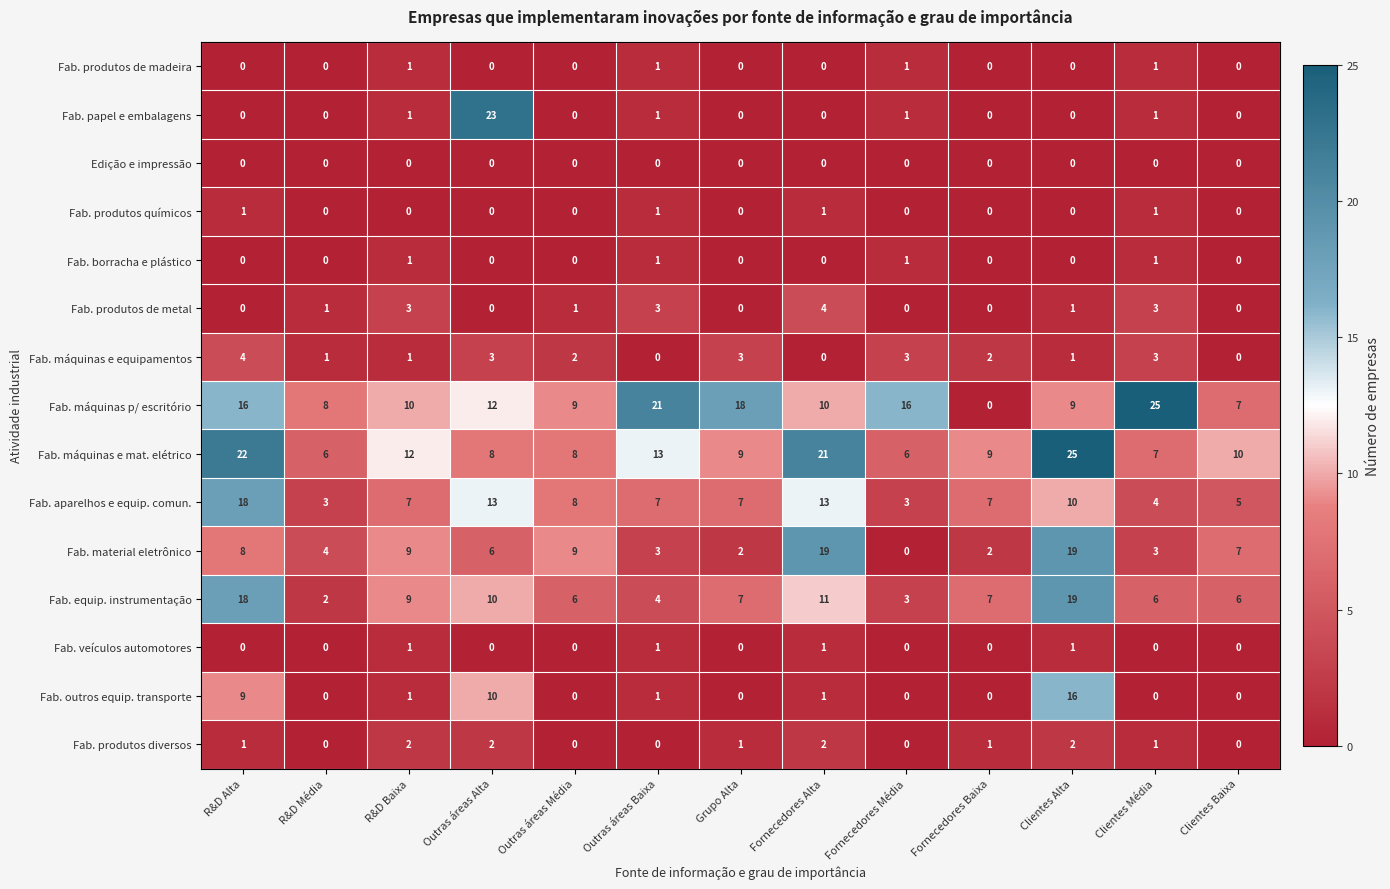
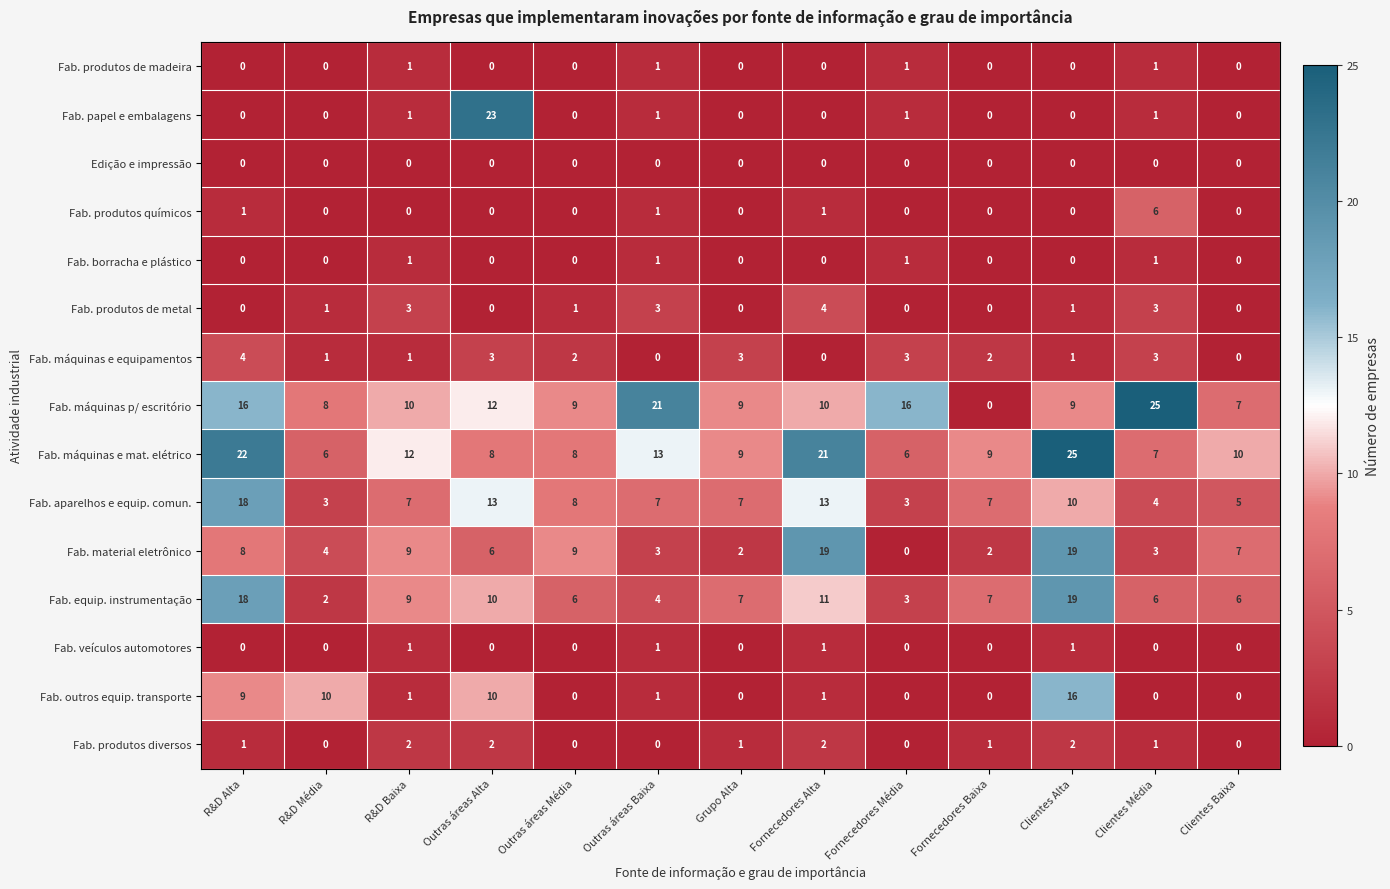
  {
    "Fab. produtos de madeira": {
      "R&D Alta": 0,
      "R&D Média": 0,
      "R&D Baixa": 1,
      "Outras áreas Alta": 0,
      "Outras áreas Média": 0,
      "Outras áreas Baixa": 1,
      "Grupo Alta": 0,
      "Fornecedores Alta": 0,
      "Fornecedores Média": 1,
      "Fornecedores Baixa": 0,
      "Clientes Alta": 0,
      "Clientes Média": 1,
      "Clientes Baixa": 0
    },
    "Fab. papel e embalagens": {
      "R&D Alta": 0,
      "R&D Média": 0,
      "R&D Baixa": 1,
      "Outras áreas Alta": 23,
      "Outras áreas Média": 0,
      "Outras áreas Baixa": 1,
      "Grupo Alta": 0,
      "Fornecedores Alta": 0,
      "Fornecedores Média": 1,
      "Fornecedores Baixa": 0,
      "Clientes Alta": 0,
      "Clientes Média": 1,
      "Clientes Baixa": 0
    },
    "Edição e impressão": {
      "R&D Alta": 0,
      "R&D Média": 0,
      "R&D Baixa": 0,
      "Outras áreas Alta": 0,
      "Outras áreas Média": 0,
      "Outras áreas Baixa": 0,
      "Grupo Alta": 0,
      "Fornecedores Alta": 0,
      "Fornecedores Média": 0,
      "Fornecedores Baixa": 0,
      "Clientes Alta": 0,
      "Clientes Média": 0,
      "Clientes Baixa": 0
    },
    "Fab. produtos químicos": {
      "R&D Alta": 1,
      "R&D Média": 0,
      "R&D Baixa": 0,
      "Outras áreas Alta": 0,
      "Outras áreas Média": 0,
      "Outras áreas Baixa": 1,
      "Grupo Alta": 0,
      "Fornecedores Alta": 1,
      "Fornecedores Média": 0,
      "Fornecedores Baixa": 0,
      "Clientes Alta": 0,
-     "Clientes Média": 1,
+     "Clientes Média": 6,
      "Clientes Baixa": 0
    },
    "Fab. borracha e plástico": {
      "R&D Alta": 0,
      "R&D Média": 0,
      "R&D Baixa": 1,
      "Outras áreas Alta": 0,
      "Outras áreas Média": 0,
      "Outras áreas Baixa": 1,
      "Grupo Alta": 0,
      "Fornecedores Alta": 0,
      "Fornecedores Média": 1,
      "Fornecedores Baixa": 0,
      "Clientes Alta": 0,
      "Clientes Média": 1,
      "Clientes Baixa": 0
    },
    "Fab. produtos de metal": {
      "R&D Alta": 0,
      "R&D Média": 1,
      "R&D Baixa": 3,
      "Outras áreas Alta": 0,
      "Outras áreas Média": 1,
      "Outras áreas Baixa": 3,
      "Grupo Alta": 0,
      "Fornecedores Alta": 4,
      "Fornecedores Média": 0,
      "Fornecedores Baixa": 0,
      "Clientes Alta": 1,
      "Clientes Média": 3,
      "Clientes Baixa": 0
    },
    "Fab. máquinas e equipamentos": {
      "R&D Alta": 4,
      "R&D Média": 1,
      "R&D Baixa": 1,
      "Outras áreas Alta": 3,
      "Outras áreas Média": 2,
      "Outras áreas Baixa": 0,
      "Grupo Alta": 3,
      "Fornecedores Alta": 0,
      "Fornecedores Média": 3,
      "Fornecedores Baixa": 2,
      "Clientes Alta": 1,
      "Clientes Média": 3,
      "Clientes Baixa": 0
    },
    "Fab. máquinas p/ escritório": {
      "R&D Alta": 16,
      "R&D Média": 8,
      "R&D Baixa": 10,
      "Outras áreas Alta": 12,
      "Outras áreas Média": 9,
      "Outras áreas Baixa": 21,
-     "Grupo Alta": 18,
+     "Grupo Alta": 9,
      "Fornecedores Alta": 10,
      "Fornecedores Média": 16,
      "Fornecedores Baixa": 0,
      "Clientes Alta": 9,
      "Clientes Média": 25,
      "Clientes Baixa": 7
    },
    "Fab. máquinas e mat. elétrico": {
      "R&D Alta": 22,
      "R&D Média": 6,
      "R&D Baixa": 12,
      "Outras áreas Alta": 8,
      "Outras áreas Média": 8,
      "Outras áreas Baixa": 13,
      "Grupo Alta": 9,
      "Fornecedores Alta": 21,
      "Fornecedores Média": 6,
      "Fornecedores Baixa": 9,
      "Clientes Alta": 25,
      "Clientes Média": 7,
      "Clientes Baixa": 10
    },
    "Fab. aparelhos e equip. comun.": {
      "R&D Alta": 18,
      "R&D Média": 3,
      "R&D Baixa": 7,
      "Outras áreas Alta": 13,
      "Outras áreas Média": 8,
      "Outras áreas Baixa": 7,
      "Grupo Alta": 7,
      "Fornecedores Alta": 13,
      "Fornecedores Média": 3,
      "Fornecedores Baixa": 7,
      "Clientes Alta": 10,
      "Clientes Média": 4,
      "Clientes Baixa": 5
    },
    "Fab. material eletrônico": {
      "R&D Alta": 8,
      "R&D Média": 4,
      "R&D Baixa": 9,
      "Outras áreas Alta": 6,
      "Outras áreas Média": 9,
      "Outras áreas Baixa": 3,
      "Grupo Alta": 2,
      "Fornecedores Alta": 19,
      "Fornecedores Média": 0,
      "Fornecedores Baixa": 2,
      "Clientes Alta": 19,
      "Clientes Média": 3,
      "Clientes Baixa": 7
    },
    "Fab. equip. instrumentação": {
      "R&D Alta": 18,
      "R&D Média": 2,
      "R&D Baixa": 9,
      "Outras áreas Alta": 10,
      "Outras áreas Média": 6,
      "Outras áreas Baixa": 4,
      "Grupo Alta": 7,
      "Fornecedores Alta": 11,
      "Fornecedores Média": 3,
      "Fornecedores Baixa": 7,
      "Clientes Alta": 19,
      "Clientes Média": 6,
      "Clientes Baixa": 6
    },
    "Fab. veículos automotores": {
      "R&D Alta": 0,
      "R&D Média": 0,
      "R&D Baixa": 1,
      "Outras áreas Alta": 0,
      "Outras áreas Média": 0,
      "Outras áreas Baixa": 1,
      "Grupo Alta": 0,
      "Fornecedores Alta": 1,
      "Fornecedores Média": 0,
      "Fornecedores Baixa": 0,
      "Clientes Alta": 1,
      "Clientes Média": 0,
      "Clientes Baixa": 0
    },
    "Fab. outros equip. transporte": {
      "R&D Alta": 9,
-     "R&D Média": 0,
+     "R&D Média": 10,
      "R&D Baixa": 1,
      "Outras áreas Alta": 10,
      "Outras áreas Média": 0,
      "Outras áreas Baixa": 1,
      "Grupo Alta": 0,
      "Fornecedores Alta": 1,
      "Fornecedores Média": 0,
      "Fornecedores Baixa": 0,
      "Clientes Alta": 16,
      "Clientes Média": 0,
      "Clientes Baixa": 0
    },
    "Fab. produtos diversos": {
      "R&D Alta": 1,
      "R&D Média": 0,
      "R&D Baixa": 2,
      "Outras áreas Alta": 2,
      "Outras áreas Média": 0,
      "Outras áreas Baixa": 0,
      "Grupo Alta": 1,
      "Fornecedores Alta": 2,
      "Fornecedores Média": 0,
      "Fornecedores Baixa": 1,
      "Clientes Alta": 2,
      "Clientes Média": 1,
      "Clientes Baixa": 0
    }
  }
